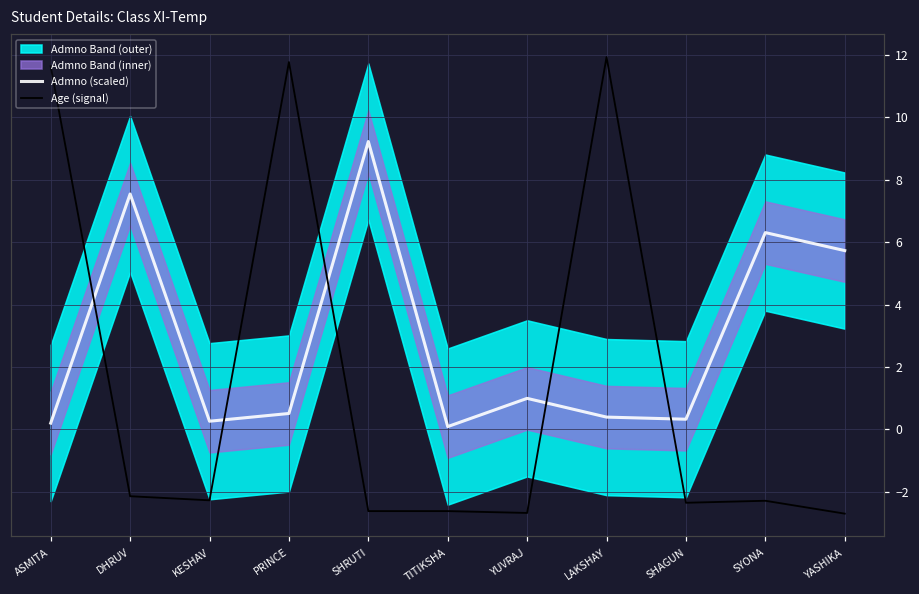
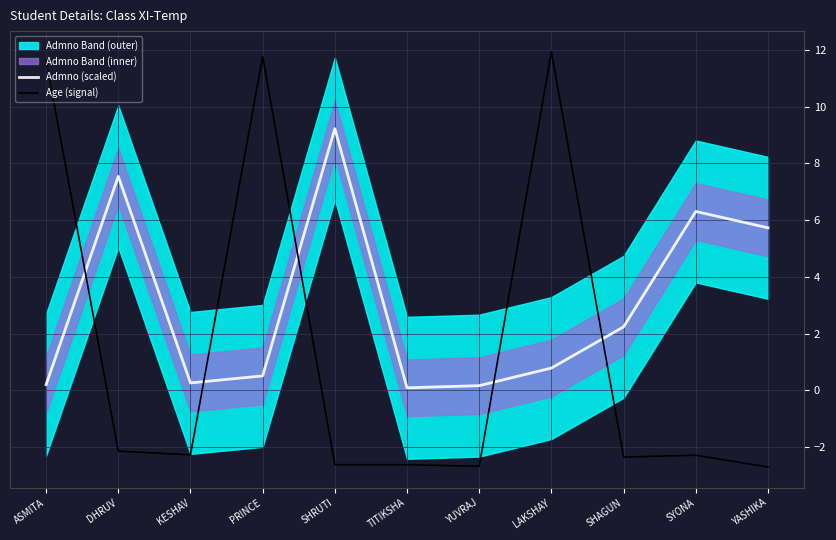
  {
    "Admno (scaled)": {
      "ASMITA": 0.2,
      "DHRUV": 7.5,
      "KESHAV": 0.3,
      "PRINCE": 0.5,
      "SHRUTI": 9.2,
      "TITIKSHA": 0.1,
-     "YUVRAJ": 1.0,
-     "LAKSHAY": 0.4,
-     "SHAGUN": 0.3,
+     "YUVRAJ": 0.2,
+     "LAKSHAY": 0.8,
+     "SHAGUN": 2.2,
      "SYONA": 6.3,
      "YASHIKA": 5.7
    },
    "Age (signal)": {
      "DHRUV": -2.1,
      "KESHAV": -2.3,
      "PRINCE": 11.8,
      "SHRUTI": -2.6,
      "TITIKSHA": -2.6,
      "YUVRAJ": -2.7,
      "LAKSHAY": 11.9,
      "SHAGUN": -2.3,
      "SYONA": -2.3,
      "YASHIKA": -2.7
    }
  }
